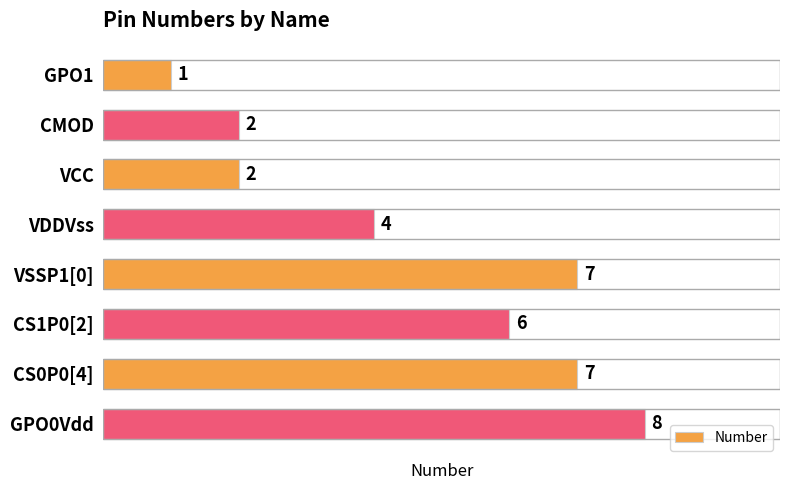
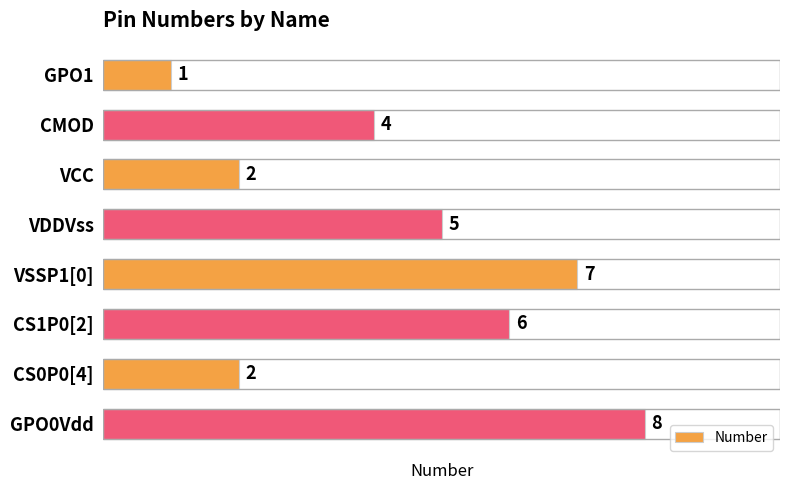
  {
    "GPO1": 1,
-   "CMOD": 2,
+   "CMOD": 4,
    "VCC": 2,
-   "VDDVss": 4,
+   "VDDVss": 5,
    "VSSP1[0]": 7,
    "CS1P0[2]": 6,
-   "CS0P0[4]": 7,
+   "CS0P0[4]": 2,
    "GPO0Vdd": 8
  }
